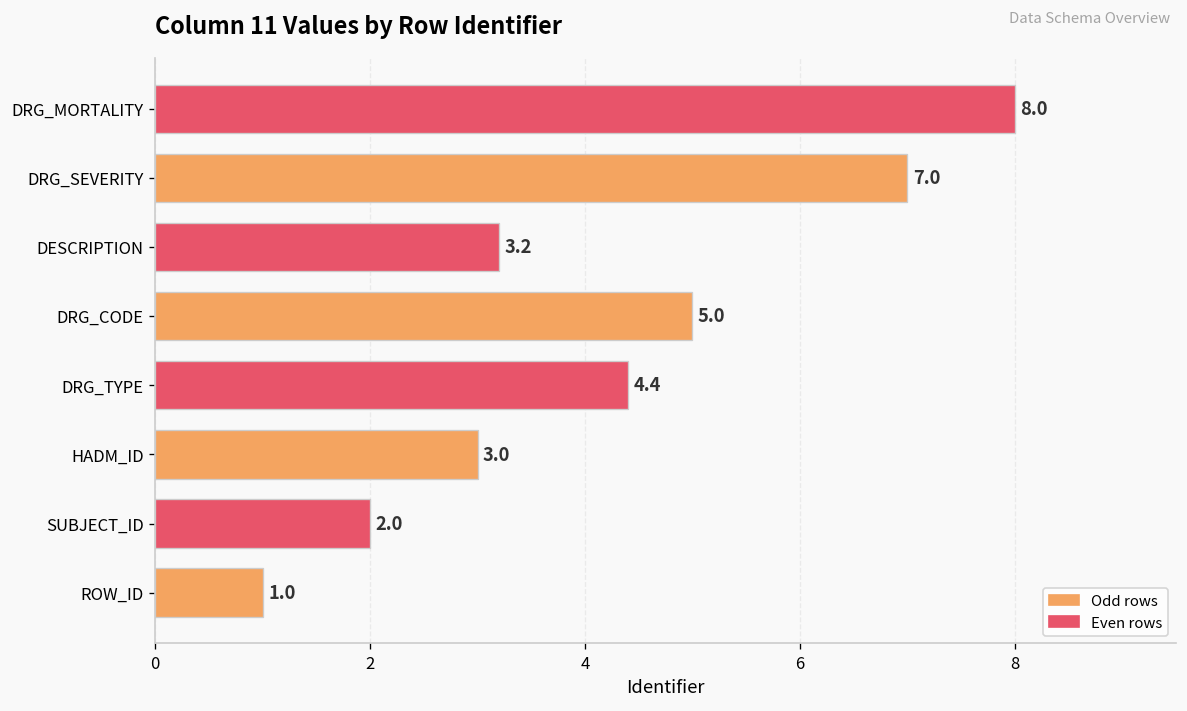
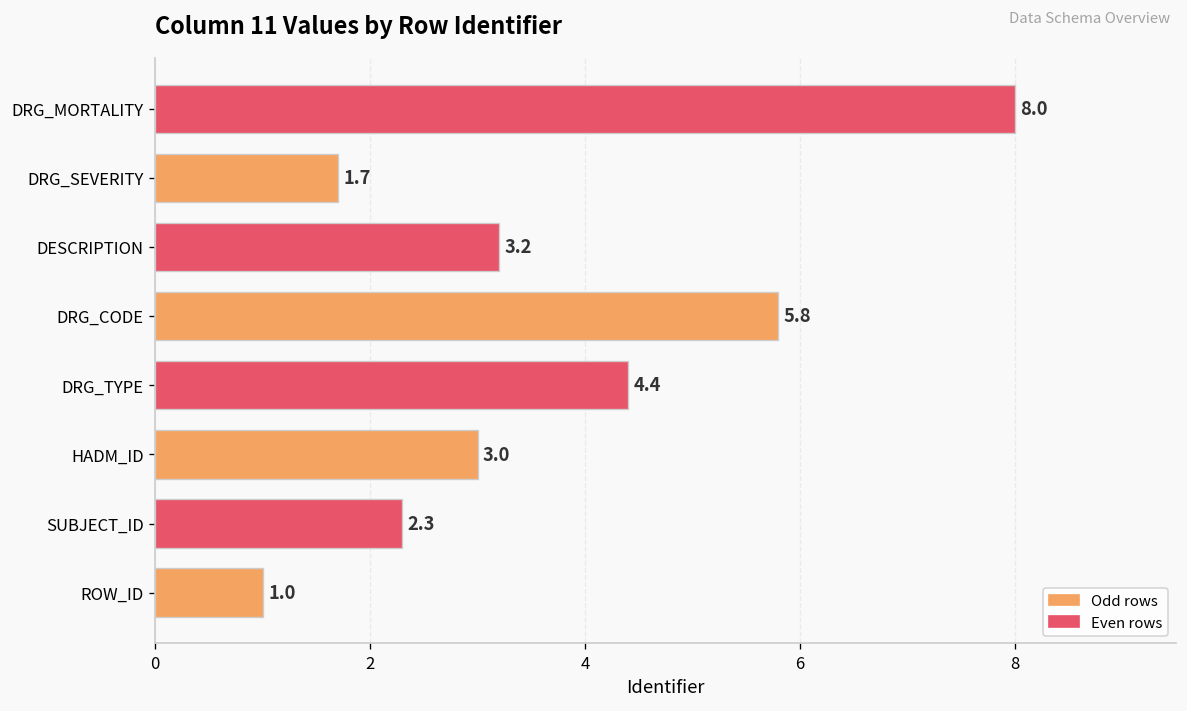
  {
    "DRG_MORTALITY": 8.0,
-   "DRG_SEVERITY": 7.0,
+   "DRG_SEVERITY": 1.7,
    "DESCRIPTION": 3.2,
-   "DRG_CODE": 5.0,
+   "DRG_CODE": 5.8,
    "DRG_TYPE": 4.4,
    "HADM_ID": 3.0,
-   "SUBJECT_ID": 2.0,
+   "SUBJECT_ID": 2.3,
    "ROW_ID": 1.0
  }
